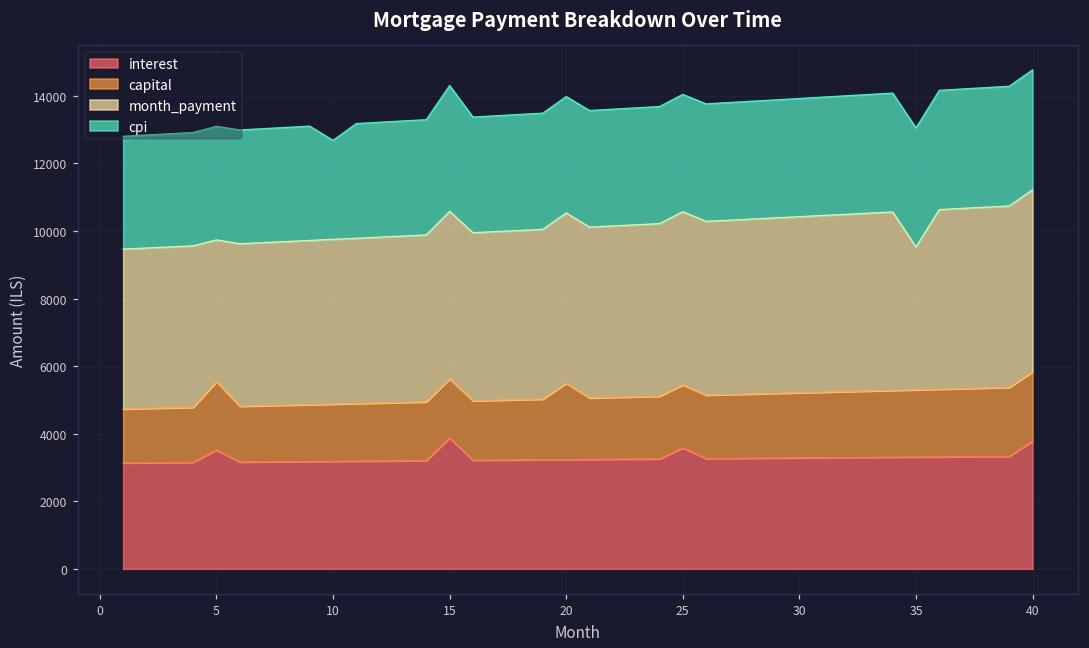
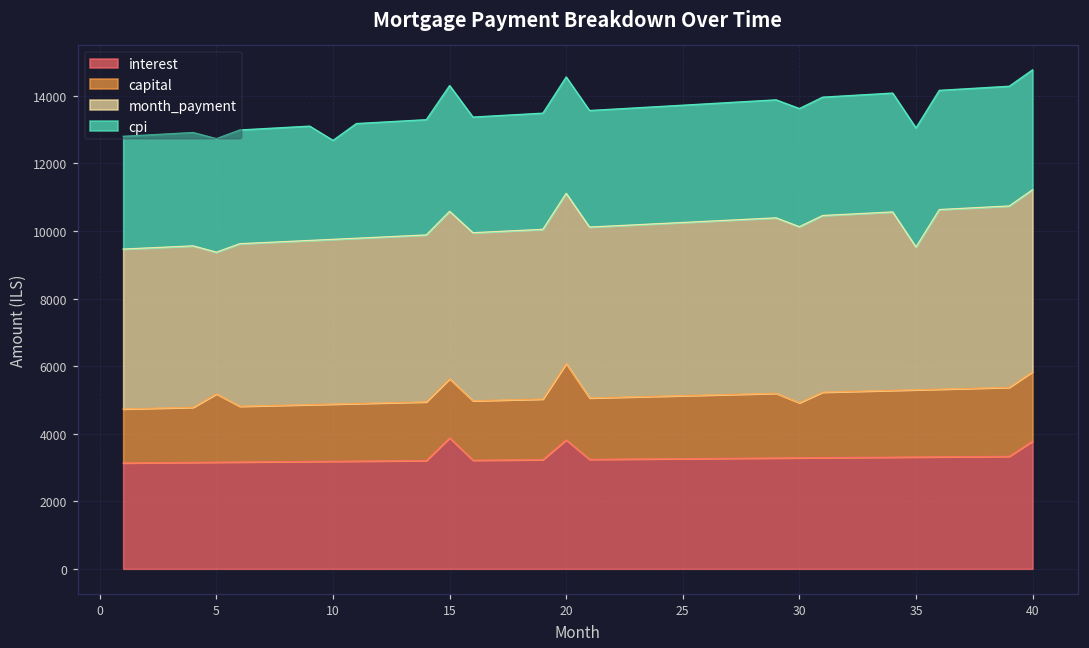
  {
    "interest": {
-     "5": 3500,
+     "5": 3200,
      "10": 3200,
      "15": 3900,
-     "20": 3200,
-     "25": 3600,
+     "20": 3800,
+     "25": 3300,
      "30": 3300,
      "35": 3300,
      "40": 3800
    },
    "capital": {
      "5": 2000,
      "10": 1700,
      "15": 1700,
      "20": 2300,
      "25": 1900,
-     "30": 1900,
+     "30": 1600,
      "35": 2000,
      "40": 2100
    },
    "month_payment": {
      "5": 4200,
      "10": 4900,
      "15": 5000,
      "20": 5000,
      "25": 5100,
      "30": 5200,
      "35": 4200,
      "40": 5400
    },
    "cpi": {
      "10": 2900,
      "15": 3700,
      "20": 3400,
      "25": 3500,
      "30": 3500,
      "35": 3500,
      "40": 3500
    }
  }
